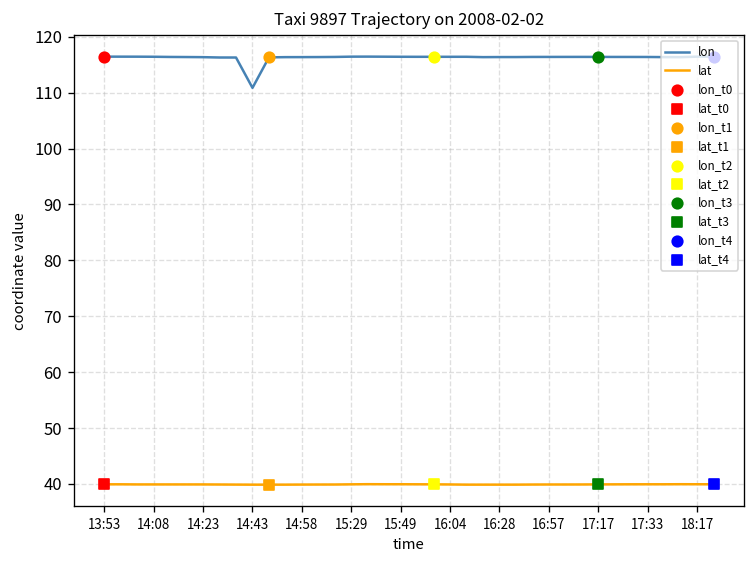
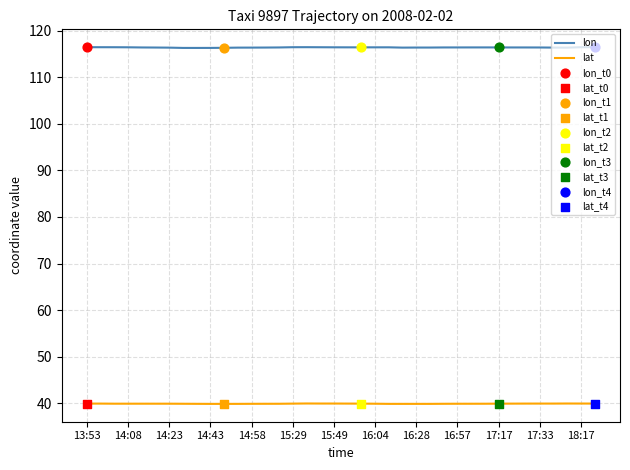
  {
    "lon": {
      "14:08": 116,
      "14:23": 116,
-     "14:43": 111,
+     "14:43": 116,
      "14:58": 116,
      "15:29": 116,
      "15:49": 116,
      "16:04": 116,
      "16:28": 116,
      "16:57": 116,
      "17:33": 116
    }
  }
